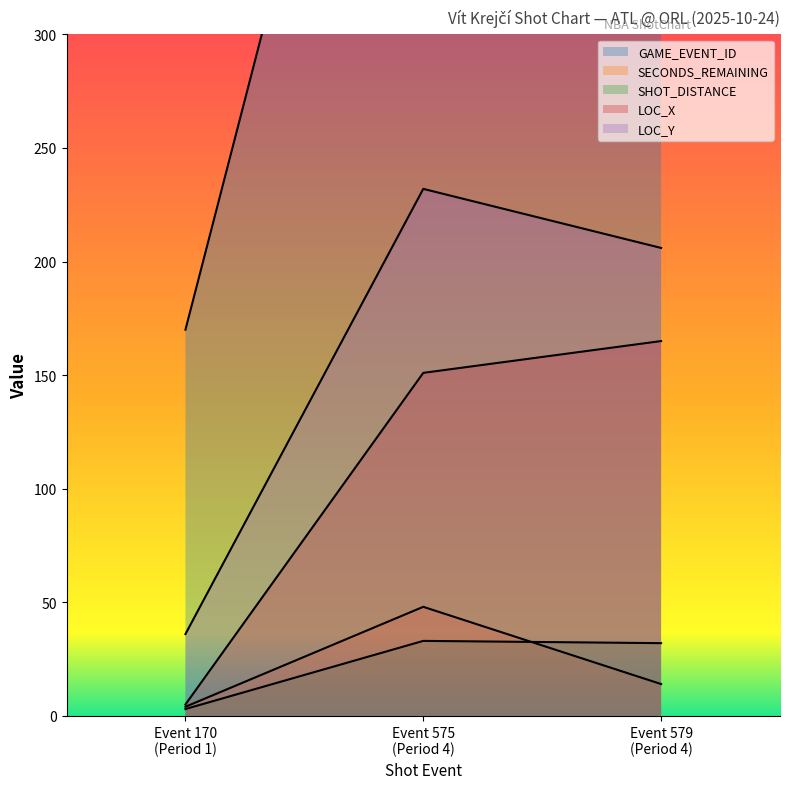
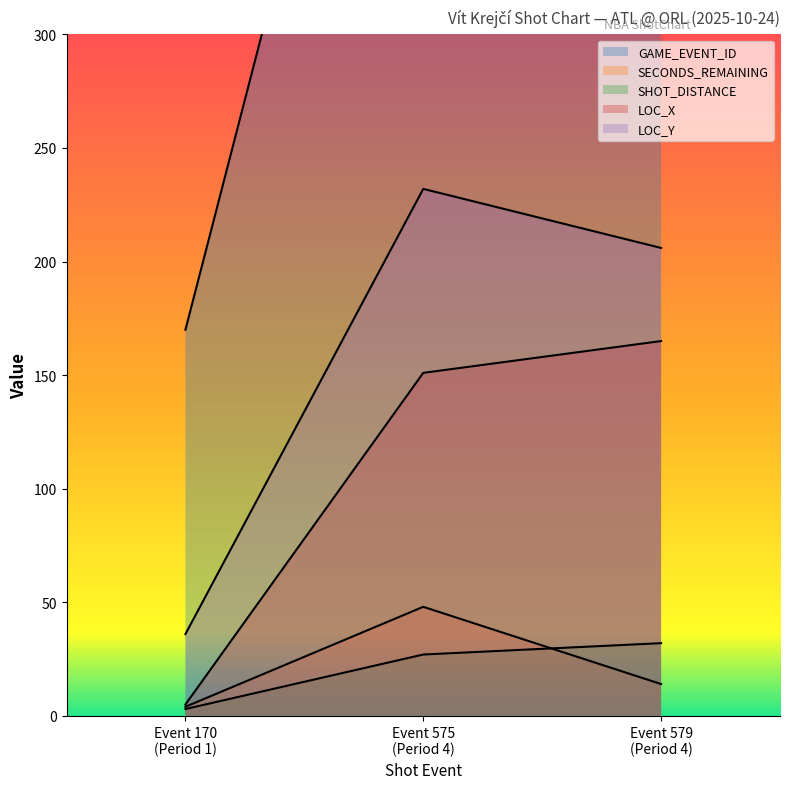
  {
    "SHOT_DISTANCE": {
-     "Event 575 (Period 4)": 33,
+     "Event 575 (Period 4)": 27,
      "Event 579 (Period 4)": 32
    }
  }
